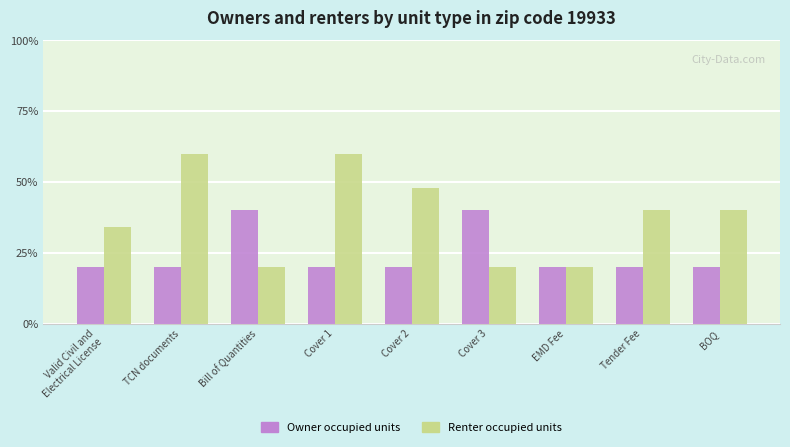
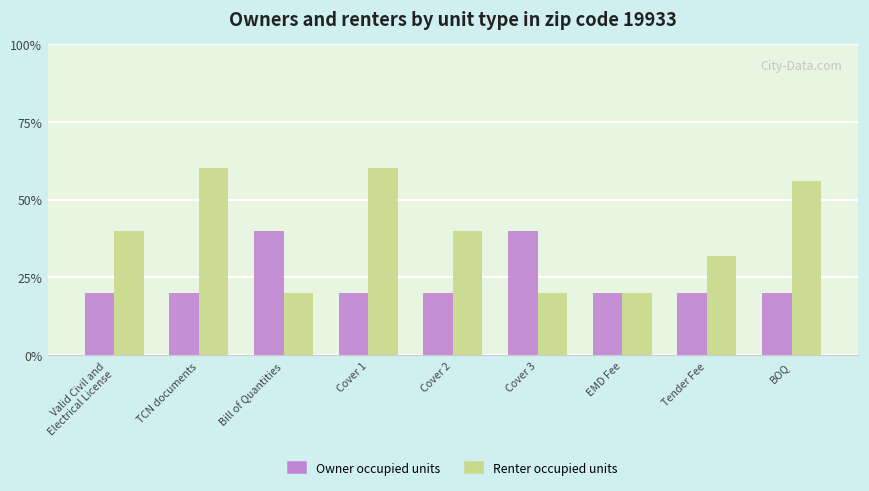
  {
    "Owner occupied units": {
      "Valid Civil and Electrical License": "20%",
      "TCN documents": "20%",
      "Bill of Quantities": "40%",
      "Cover 1": "20%",
      "Cover 2": "20%",
      "Cover 3": "40%",
      "EMD Fee": "20%",
      "Tender Fee": "20%",
      "BOQ": "20%"
    },
    "Renter occupied units": {
-     "Valid Civil and Electrical License": "34%",
+     "Valid Civil and Electrical License": "40%",
      "TCN documents": "60%",
      "Bill of Quantities": "20%",
      "Cover 1": "60%",
-     "Cover 2": "48%",
+     "Cover 2": "40%",
      "Cover 3": "20%",
      "EMD Fee": "20%",
-     "Tender Fee": "40%",
-     "BOQ": "40%"
+     "Tender Fee": "32%",
+     "BOQ": "56%"
    }
  }
